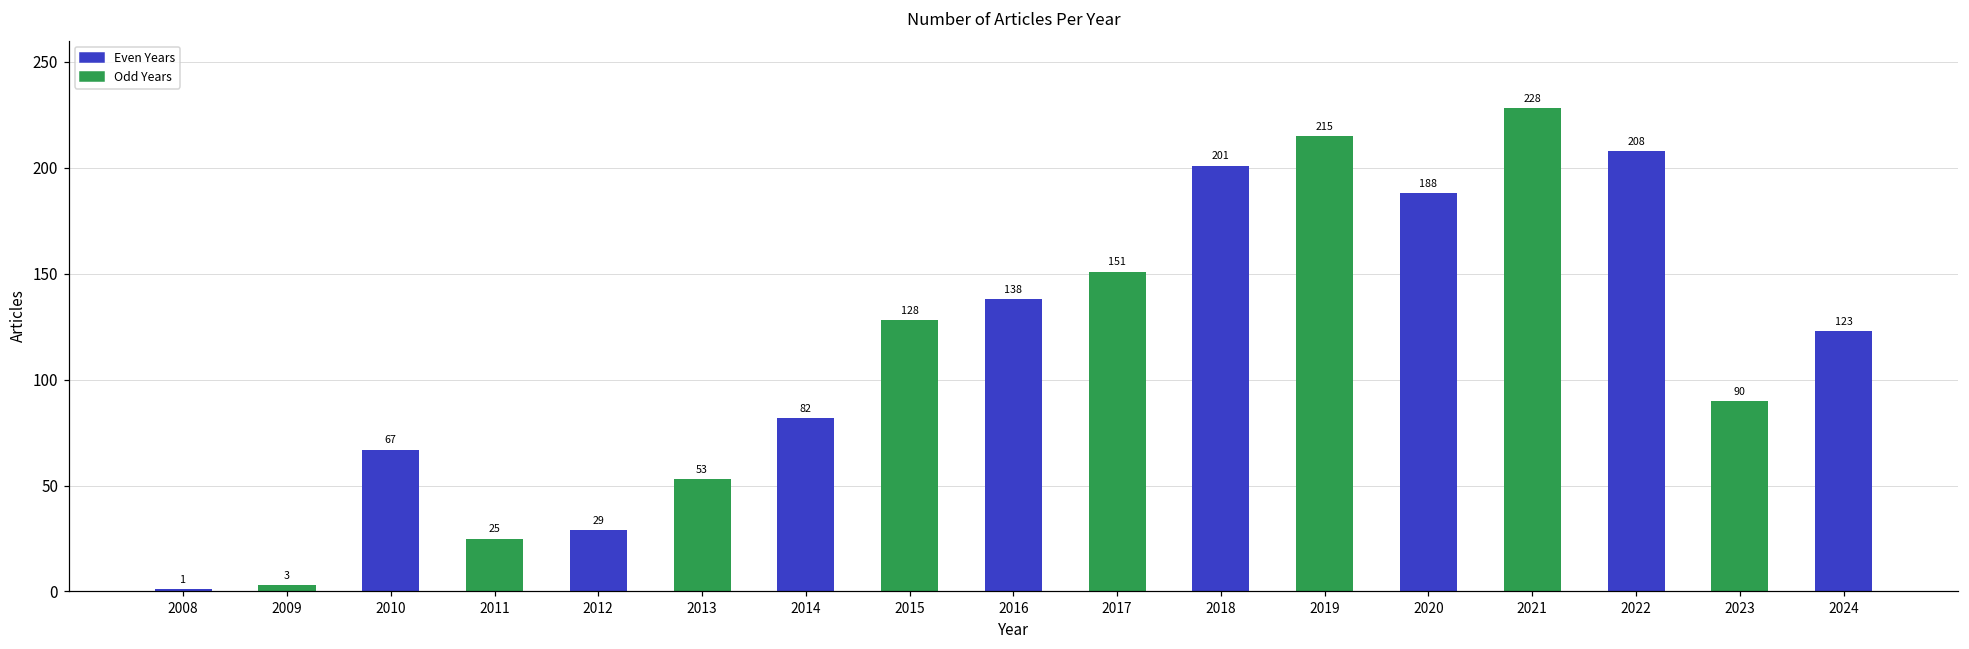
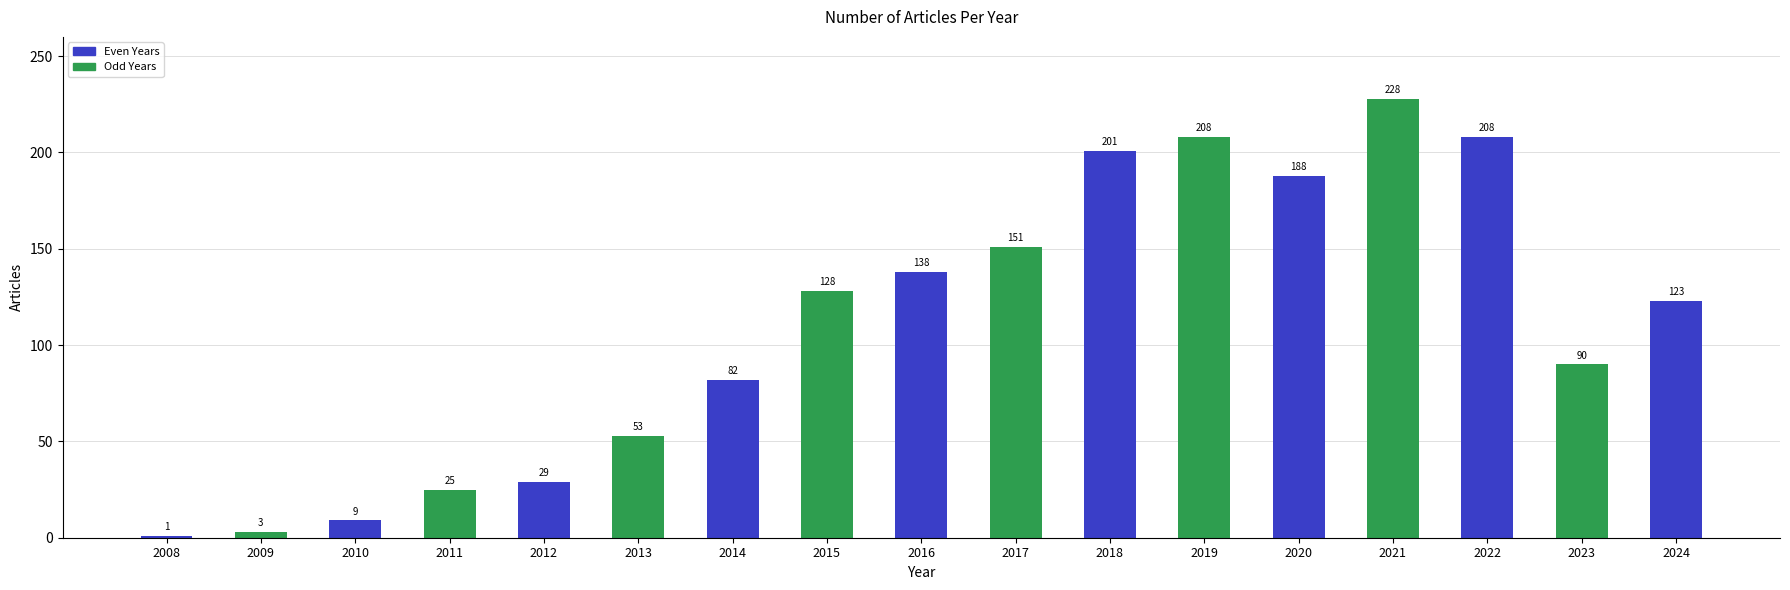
  {
    "2008": 1,
    "2009": 3,
-   "2010": 67,
+   "2010": 9,
    "2011": 25,
    "2012": 29,
    "2013": 53,
    "2014": 82,
    "2015": 128,
    "2016": 138,
    "2017": 151,
    "2018": 201,
-   "2019": 215,
+   "2019": 208,
    "2020": 188,
    "2021": 228,
    "2022": 208,
    "2023": 90,
    "2024": 123
  }
